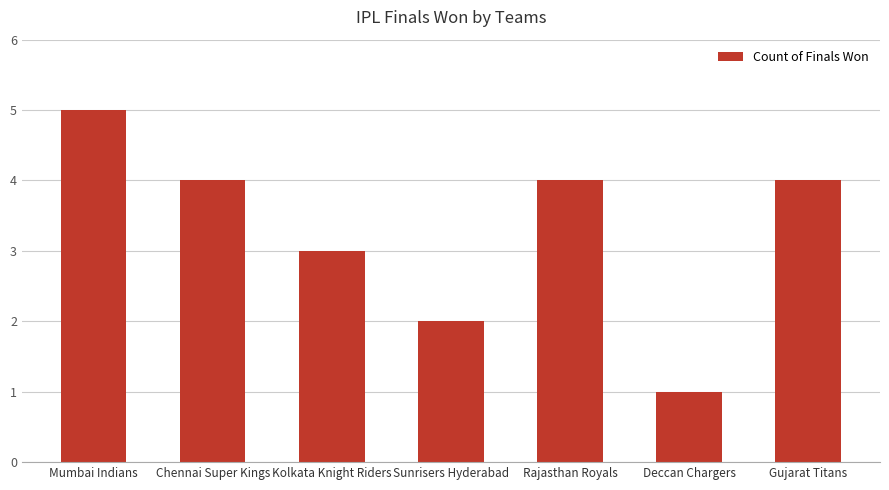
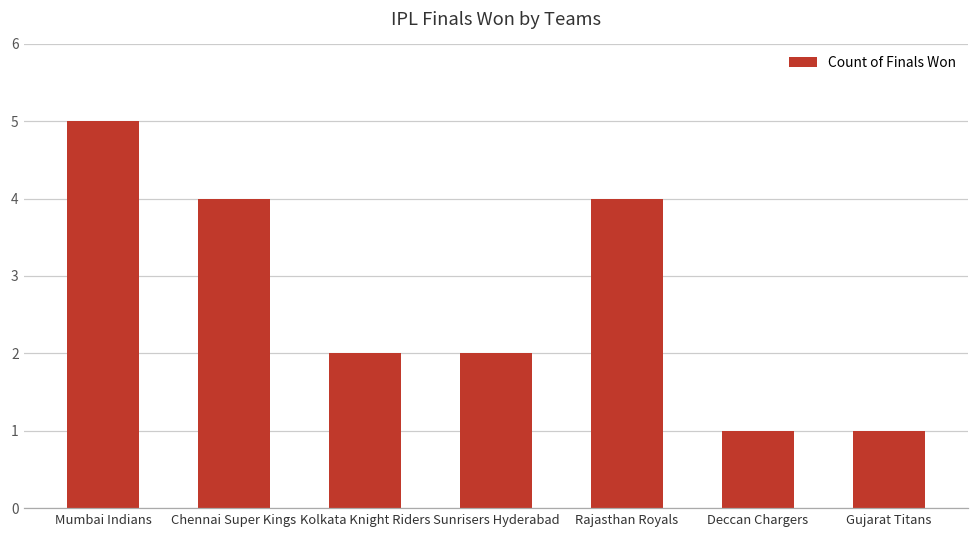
  {
    "Mumbai Indians": 5,
    "Chennai Super Kings": 4,
-   "Kolkata Knight Riders": 3,
+   "Kolkata Knight Riders": 2,
    "Sunrisers Hyderabad": 2,
    "Rajasthan Royals": 4,
    "Deccan Chargers": 1,
-   "Gujarat Titans": 4
+   "Gujarat Titans": 1
  }
